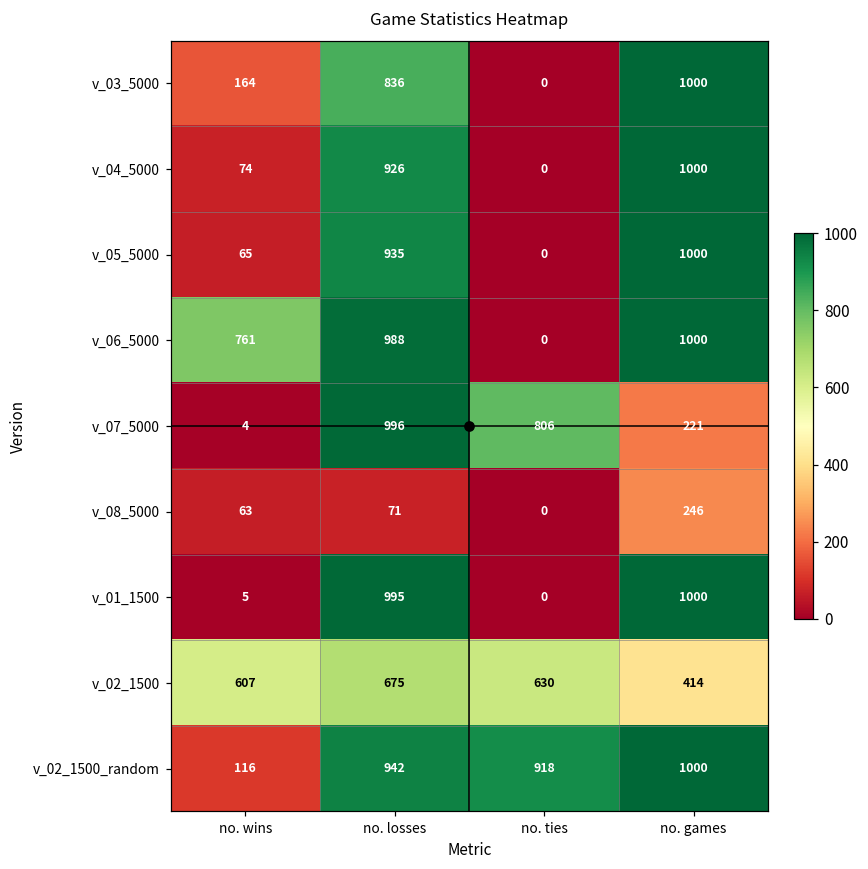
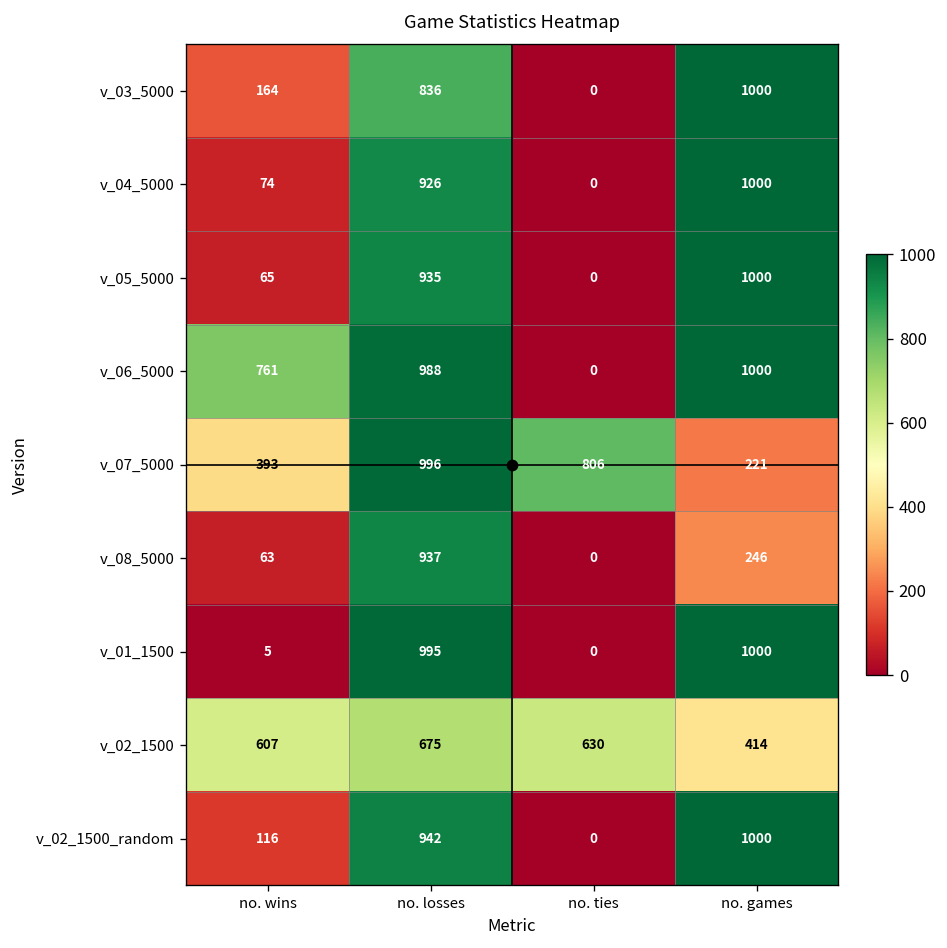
  {
    "v_03_5000": {
      "no. wins": 164,
      "no. losses": 836,
      "no. ties": 0,
      "no. games": 1000
    },
    "v_04_5000": {
      "no. wins": 74,
      "no. losses": 926,
      "no. ties": 0,
      "no. games": 1000
    },
    "v_05_5000": {
      "no. wins": 65,
      "no. losses": 935,
      "no. ties": 0,
      "no. games": 1000
    },
    "v_06_5000": {
      "no. wins": 761,
      "no. losses": 988,
      "no. ties": 0,
      "no. games": 1000
    },
    "v_07_5000": {
-     "no. wins": 4,
+     "no. wins": 393,
      "no. losses": 996,
      "no. ties": 806,
      "no. games": 221
    },
    "v_08_5000": {
      "no. wins": 63,
-     "no. losses": 71,
+     "no. losses": 937,
      "no. ties": 0,
      "no. games": 246
    },
    "v_01_1500": {
      "no. wins": 5,
      "no. losses": 995,
      "no. ties": 0,
      "no. games": 1000
    },
    "v_02_1500": {
      "no. wins": 607,
      "no. losses": 675,
      "no. ties": 630,
      "no. games": 414
    },
    "v_02_1500_random": {
      "no. wins": 116,
      "no. losses": 942,
-     "no. ties": 918,
+     "no. ties": 0,
      "no. games": 1000
    }
  }
